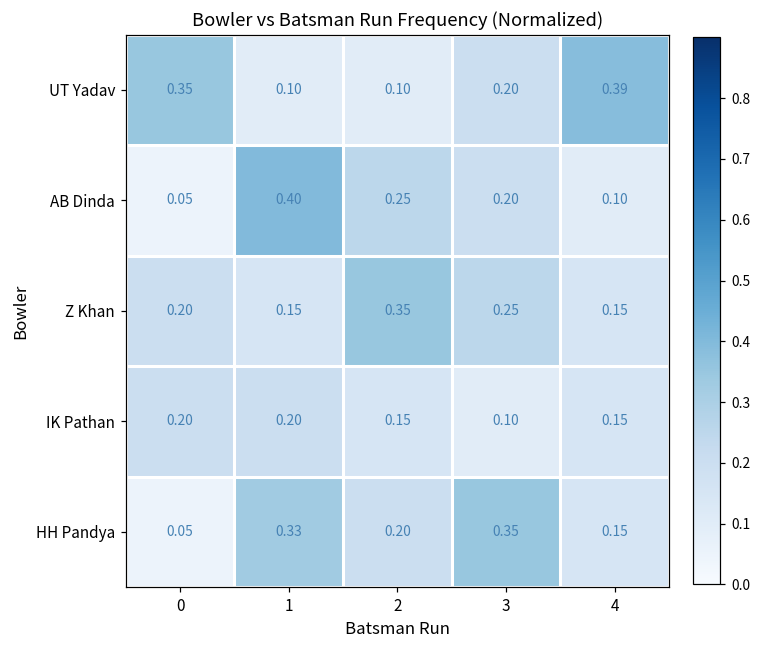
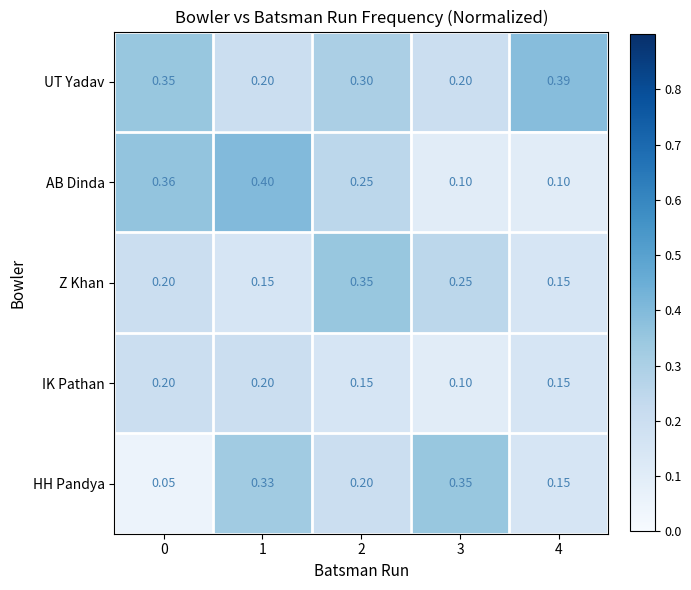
  {
    "UT Yadav": {
      "0": 0.35,
-     "1": 0.10,
-     "2": 0.10,
+     "1": 0.20,
+     "2": 0.30,
      "3": 0.20,
      "4": 0.39
    },
    "AB Dinda": {
-     "0": 0.05,
+     "0": 0.36,
      "1": 0.40,
      "2": 0.25,
-     "3": 0.20,
+     "3": 0.10,
      "4": 0.10
    },
    "Z Khan": {
      "0": 0.20,
      "1": 0.15,
      "2": 0.35,
      "3": 0.25,
      "4": 0.15
    },
    "IK Pathan": {
      "0": 0.20,
      "1": 0.20,
      "2": 0.15,
      "3": 0.10,
      "4": 0.15
    },
    "HH Pandya": {
      "0": 0.05,
      "1": 0.33,
      "2": 0.20,
      "3": 0.35,
      "4": 0.15
    }
  }
